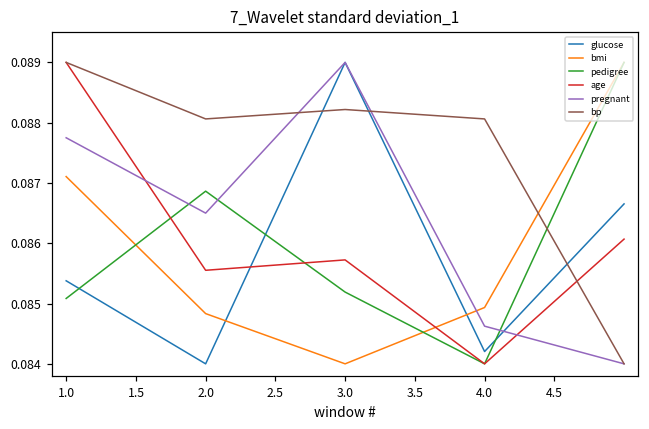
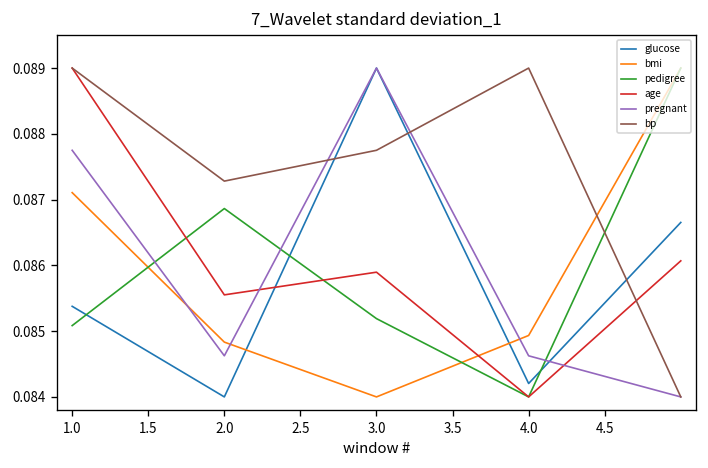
  {
    "glucose": {
      "1.0": 0.0854,
      "2.0": 0.0840,
      "4.0": 0.0842
    },
    "bmi": {
      "1.0": 0.0871,
      "2.0": 0.0848,
      "3.0": 0.0840,
      "4.0": 0.0849
    },
    "pedigree": {
      "1.0": 0.0851,
      "2.0": 0.0869,
      "3.0": 0.0852
    },
    "age": {
      "2.0": 0.0856,
-     "3.0": 0.0857
+     "3.0": 0.0859
    },
    "pregnant": {
      "1.0": 0.0878,
-     "2.0": 0.0865,
+     "2.0": 0.0846,
      "4.0": 0.0846
    },
    "bp": {
-     "2.0": 0.0881,
-     "3.0": 0.0882,
-     "4.0": 0.0881
+     "2.0": 0.0873,
+     "3.0": 0.0878,
+     "4.0": 0.0890
    }
  }
